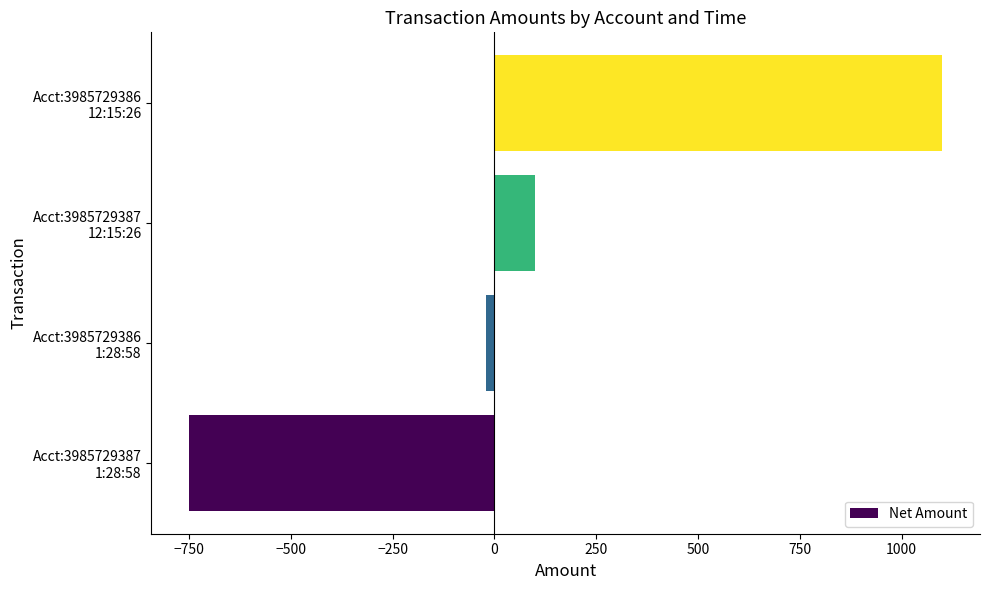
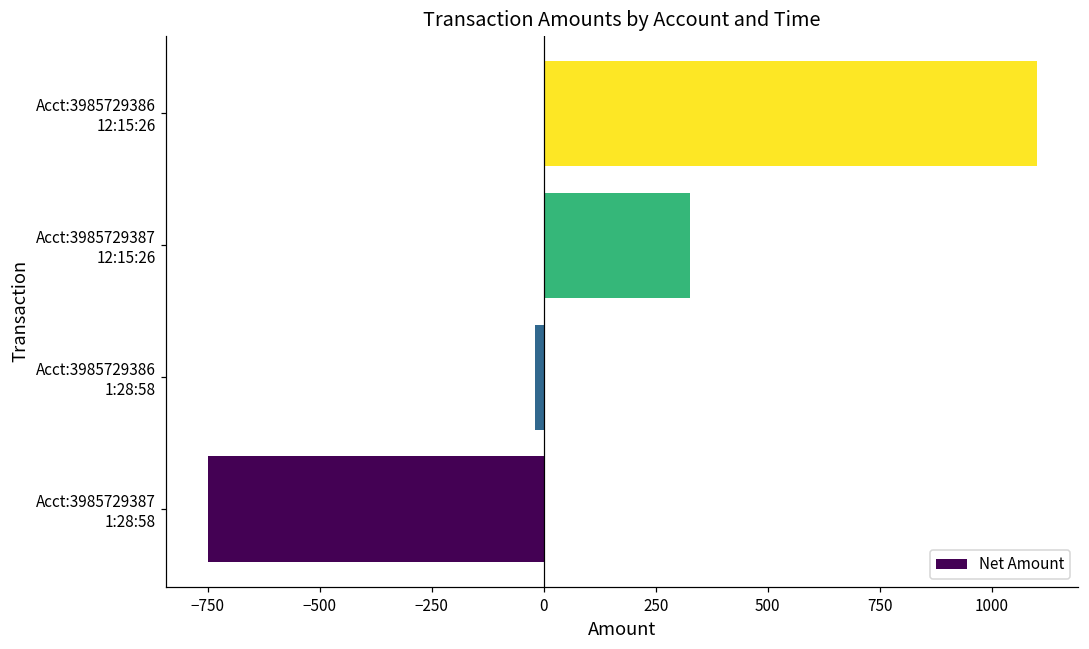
  {
    "Acct:3985729386 12:15:26": 1100,
-   "Acct:3985729387 12:15:26": 100,
+   "Acct:3985729387 12:15:26": 330,
    "Acct:3985729386 1:28:58": -20,
    "Acct:3985729387 1:28:58": -750
  }
